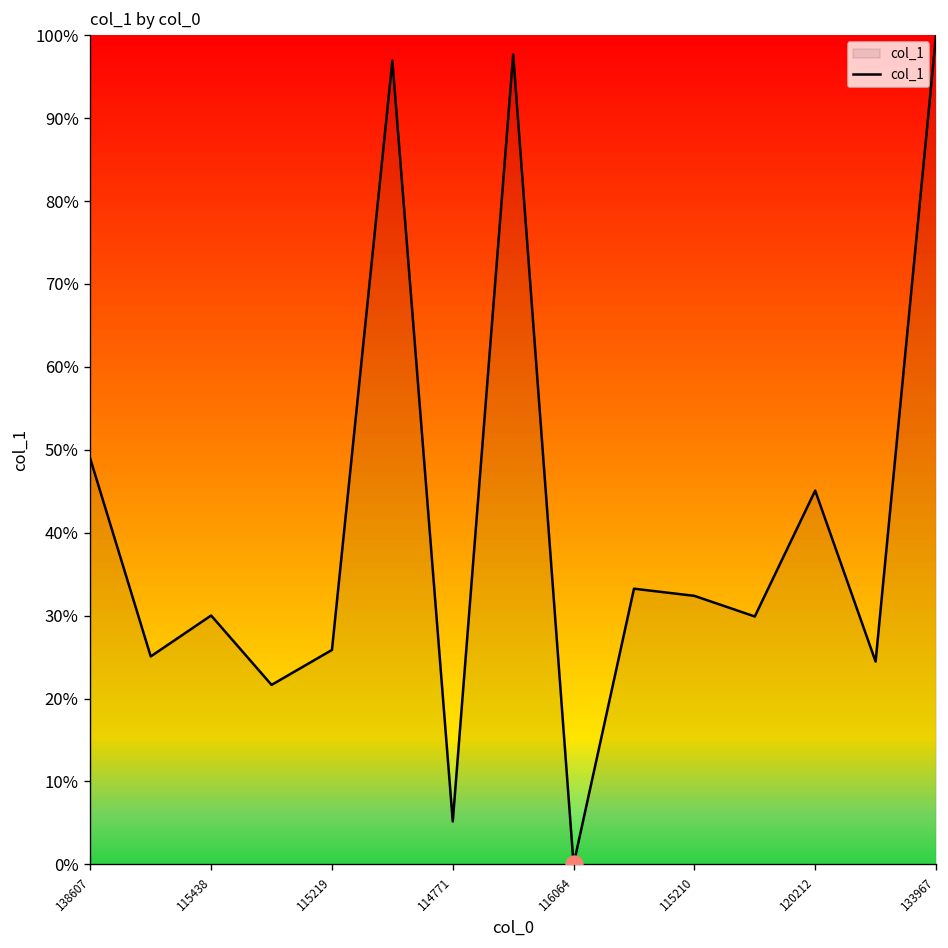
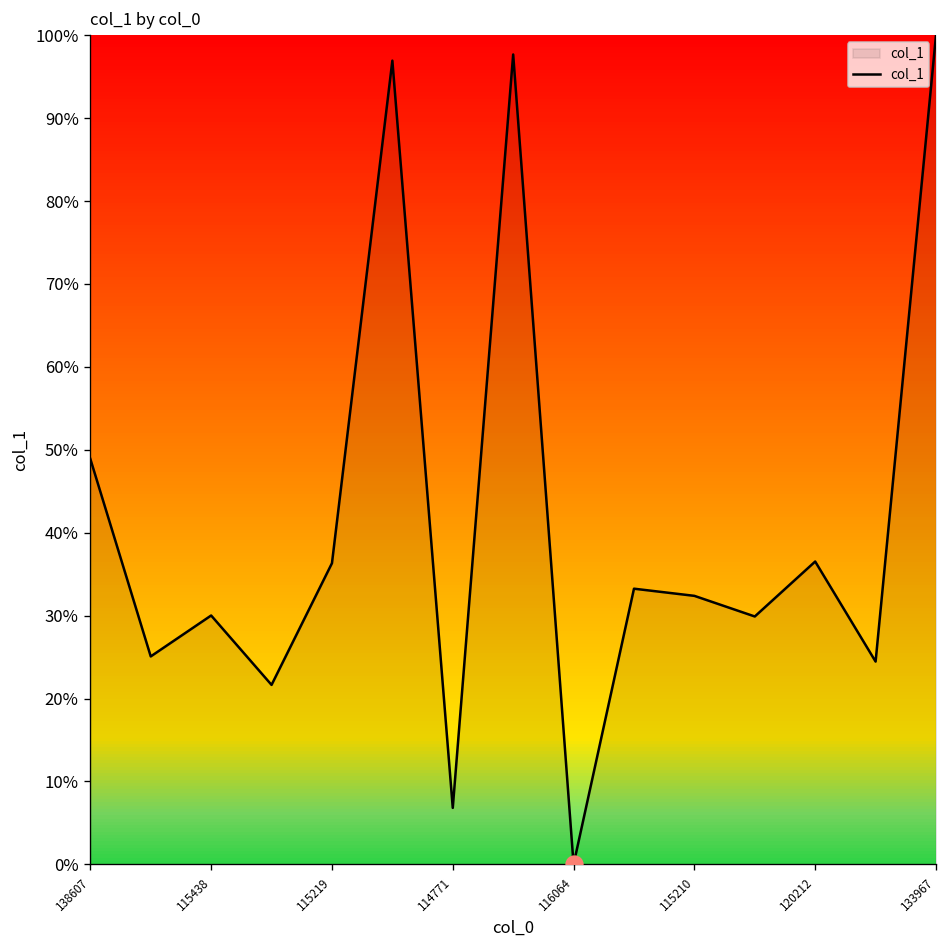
  {
    "col_1": {
      "138607": "49%",
      "115438": "30%",
-     "115219": "26%",
-     "114771": "5%",
+     "115219": "36%",
+     "114771": "7%",
      "115210": "32%",
-     "120212": "45%",
+     "120212": "37%",
      "133967": "100%"
    }
  }
